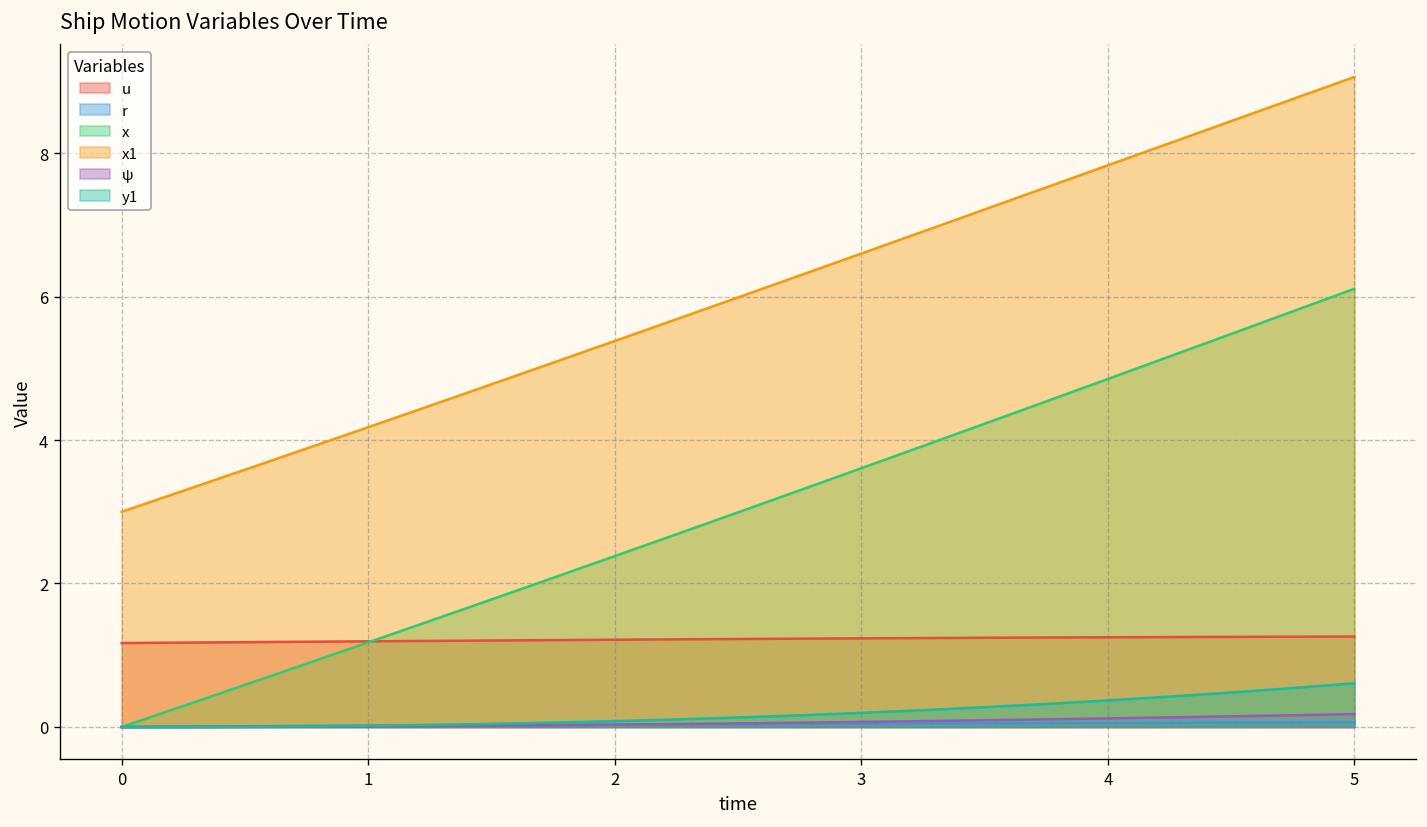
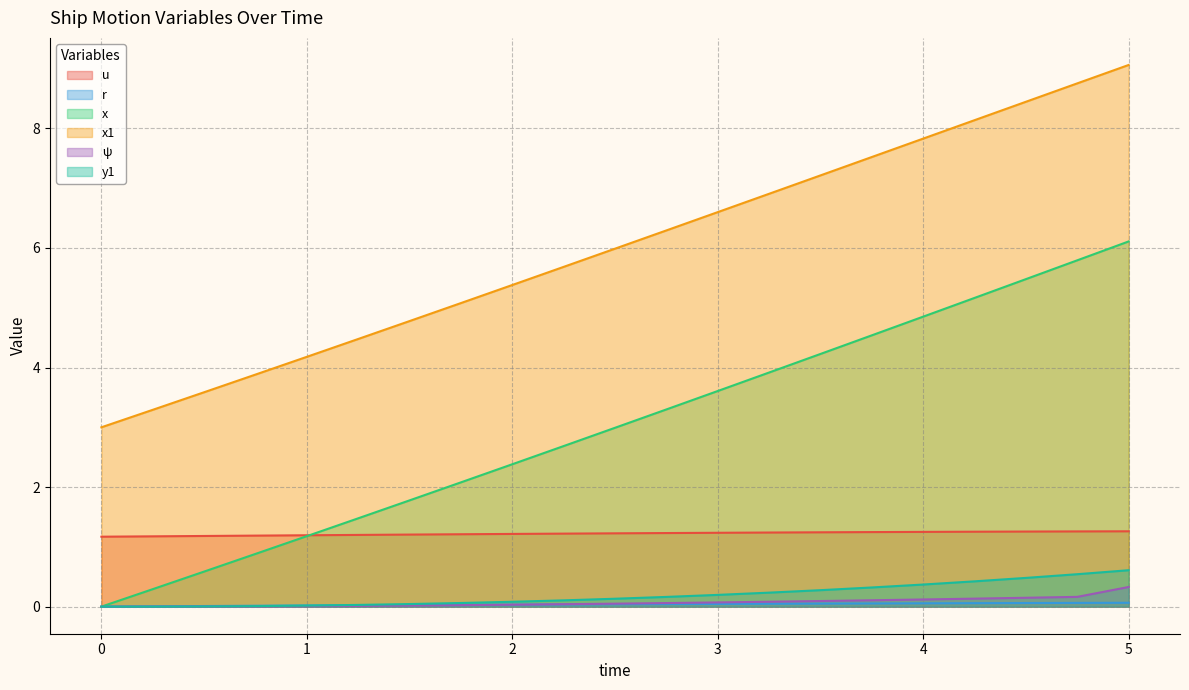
  {
    "ψ": {
      "4": 0.1,
-     "5": 0.2
+     "5": 0.3
    }
  }
